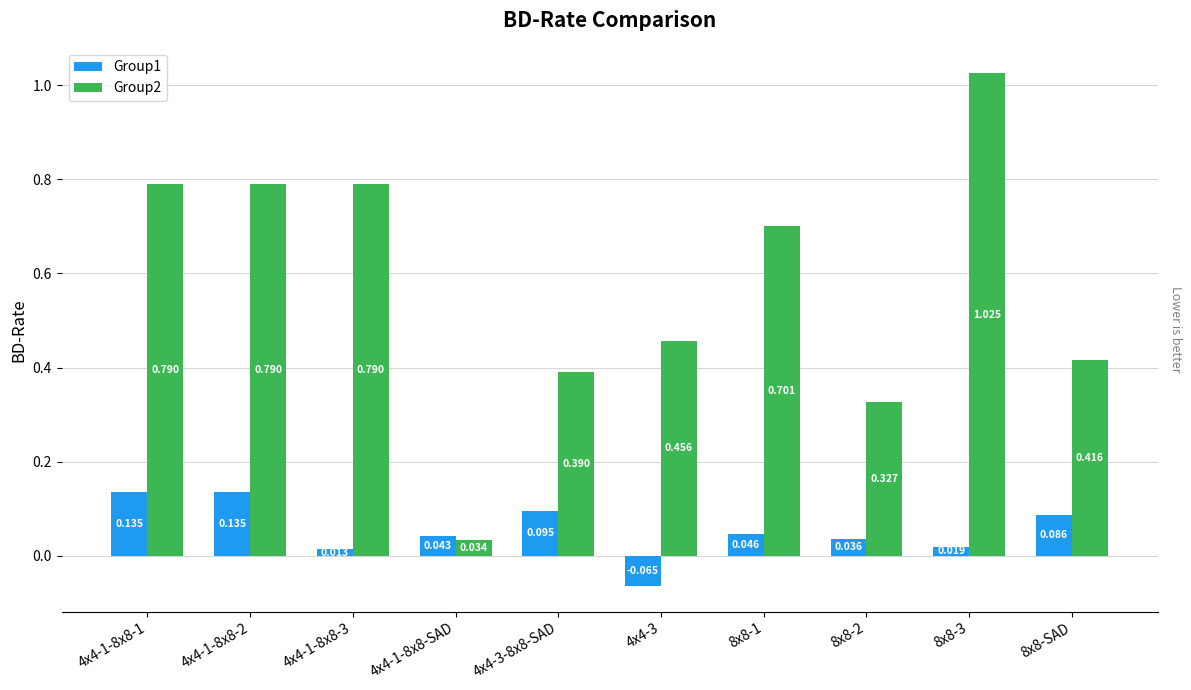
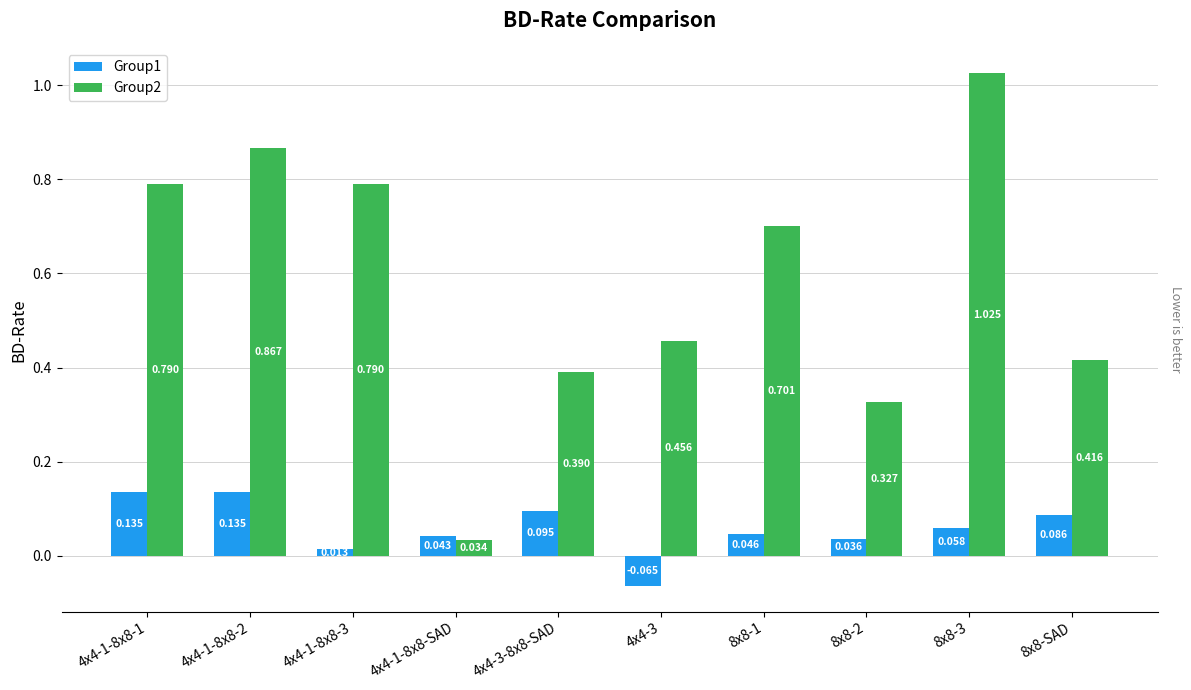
  {
    "Group1": {
      "4x4-1-8x8-1": 0.135,
      "4x4-1-8x8-2": 0.135,
      "4x4-1-8x8-3": 0.013,
      "4x4-1-8x8-SAD": 0.043,
      "4x4-3-8x8-SAD": 0.095,
      "4x4-3": -0.065,
      "8x8-1": 0.046,
      "8x8-2": 0.036,
-     "8x8-3": 0.019,
+     "8x8-3": 0.058,
      "8x8-SAD": 0.086
    },
    "Group2": {
      "4x4-1-8x8-1": 0.790,
-     "4x4-1-8x8-2": 0.790,
+     "4x4-1-8x8-2": 0.867,
      "4x4-1-8x8-3": 0.790,
      "4x4-1-8x8-SAD": 0.034,
      "4x4-3-8x8-SAD": 0.390,
      "4x4-3": 0.456,
      "8x8-1": 0.701,
      "8x8-2": 0.327,
      "8x8-3": 1.025,
      "8x8-SAD": 0.416
    }
  }
